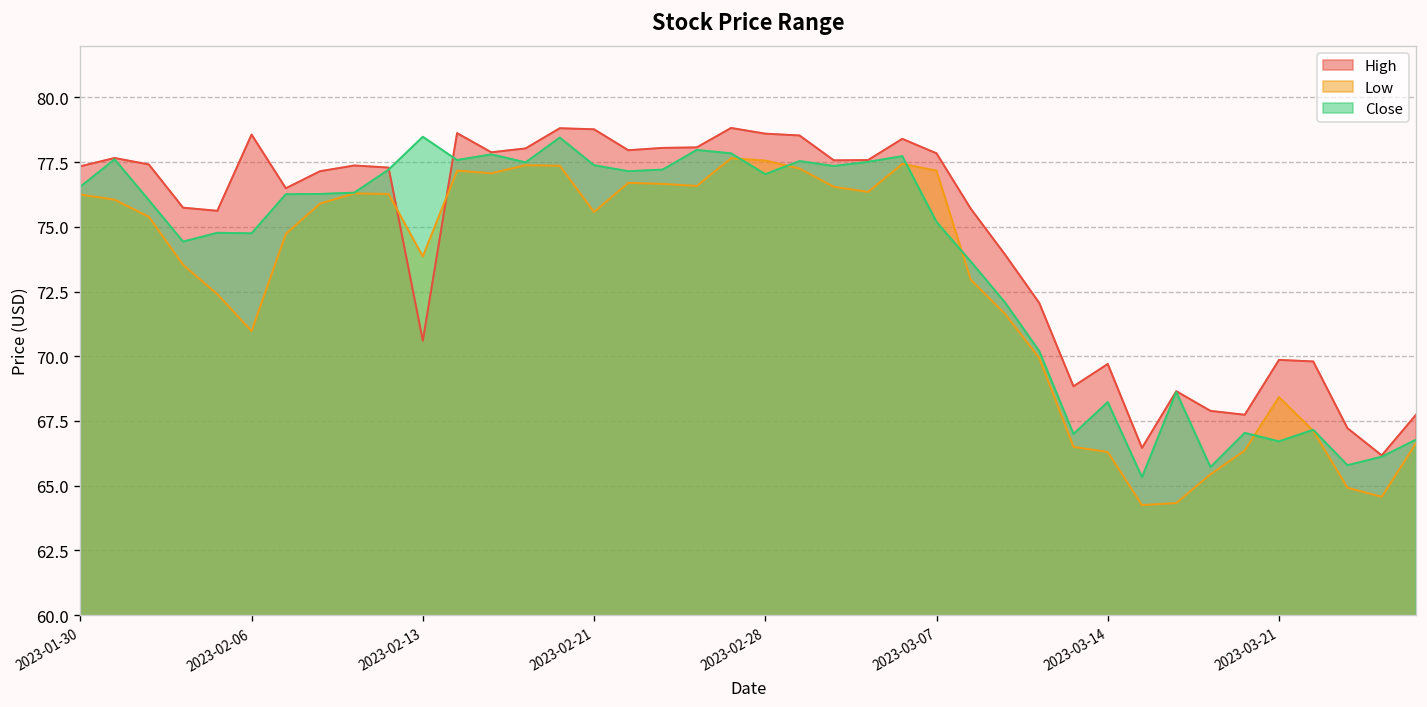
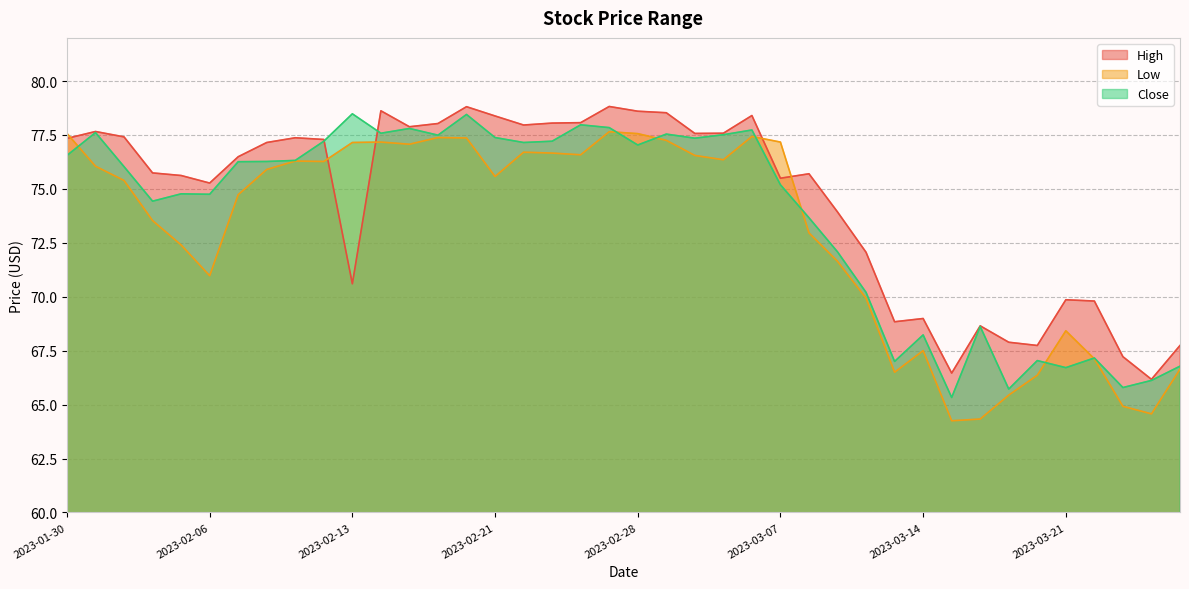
  {
    "High": {
      "2023-01-30": 77.3,
-     "2023-02-06": 78.6,
+     "2023-02-06": 75.3,
      "2023-02-13": 70.6,
-     "2023-02-21": 78.8,
+     "2023-02-21": 78.4,
      "2023-02-28": 78.6,
-     "2023-03-07": 77.8,
-     "2023-03-14": 69.7,
+     "2023-03-07": 75.5,
+     "2023-03-14": 69.0,
      "2023-03-21": 69.9
    },
    "Low": {
-     "2023-01-30": 76.3,
+     "2023-01-30": 77.6,
      "2023-02-06": 71.0,
-     "2023-02-13": 73.9,
+     "2023-02-13": 77.2,
      "2023-02-21": 75.6,
      "2023-02-28": 77.6,
      "2023-03-07": 77.2,
-     "2023-03-14": 66.3,
+     "2023-03-14": 67.5,
      "2023-03-21": 68.4
    },
    "Close": {
      "2023-01-30": 76.6,
      "2023-02-06": 74.7,
      "2023-02-13": 78.5,
      "2023-02-21": 77.4,
      "2023-02-28": 77.0,
      "2023-03-07": 75.2,
      "2023-03-14": 68.2,
      "2023-03-21": 66.7
    }
  }
